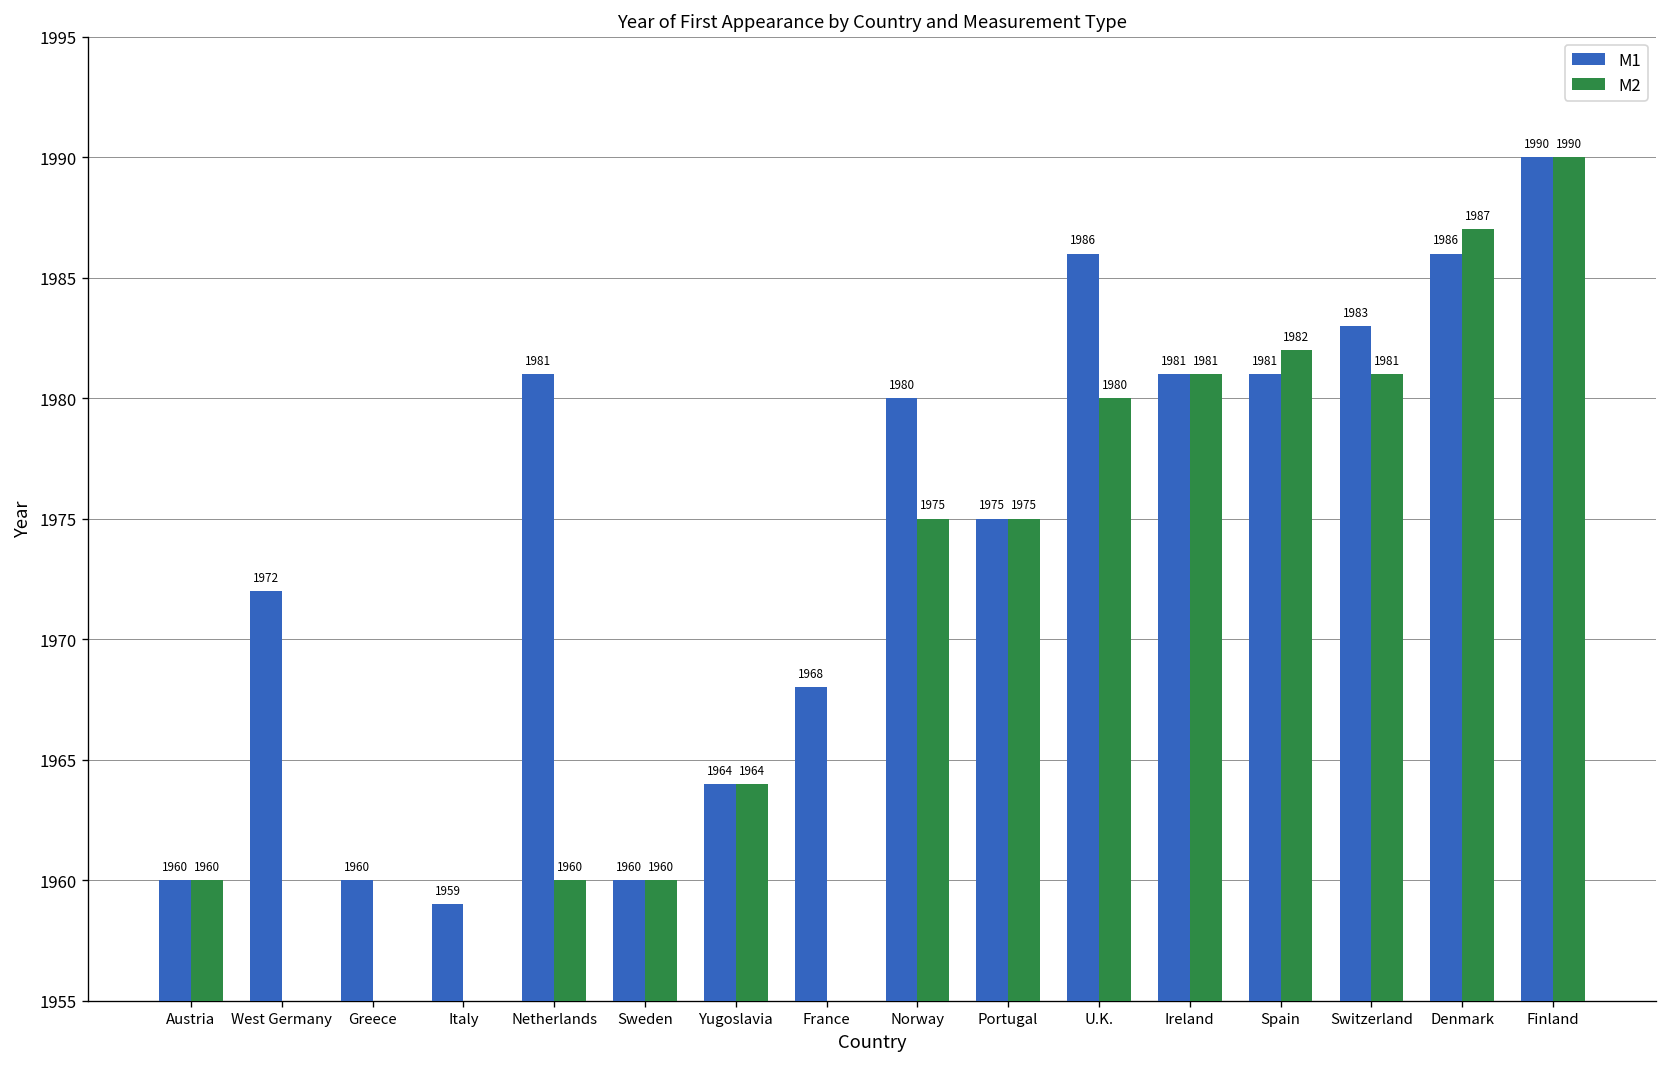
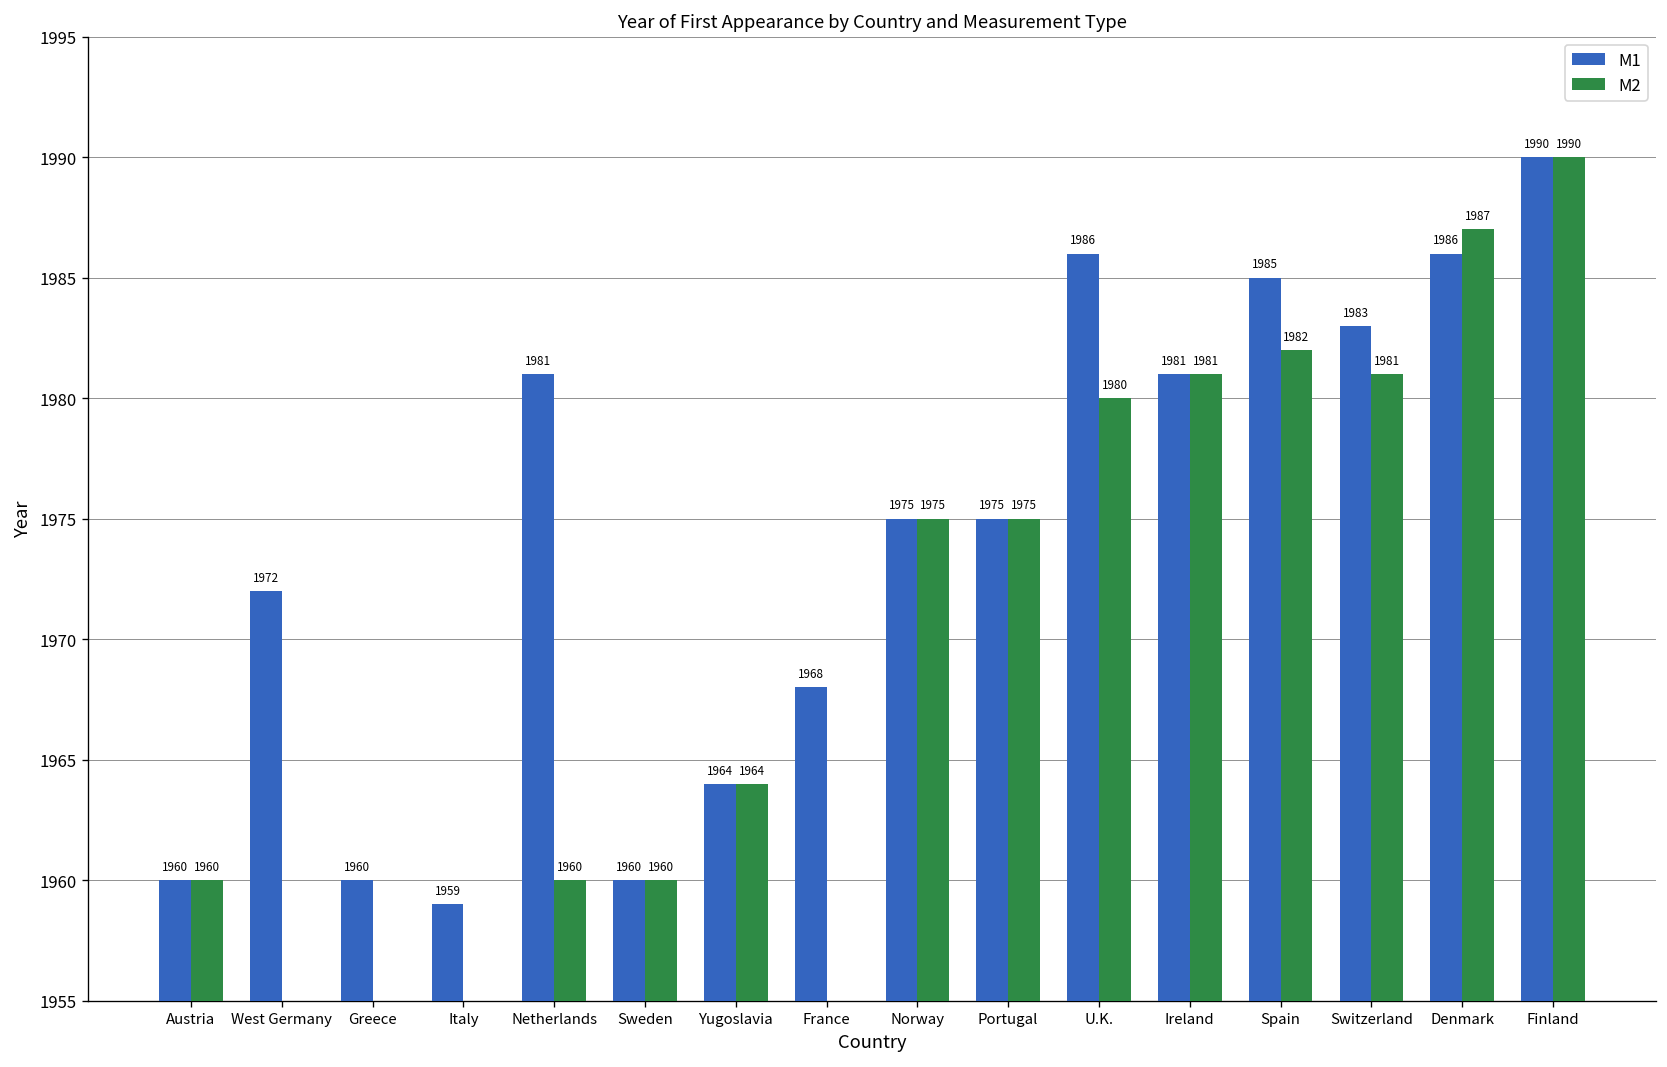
  {
    "M1": {
      "Austria": 1960,
      "West Germany": 1972,
      "Greece": 1960,
      "Italy": 1959,
      "Netherlands": 1981,
      "Sweden": 1960,
      "Yugoslavia": 1964,
      "France": 1968,
-     "Norway": 1980,
+     "Norway": 1975,
      "Portugal": 1975,
      "U.K.": 1986,
      "Ireland": 1981,
-     "Spain": 1981,
+     "Spain": 1985,
      "Switzerland": 1983,
      "Denmark": 1986,
      "Finland": 1990
    }
  }
